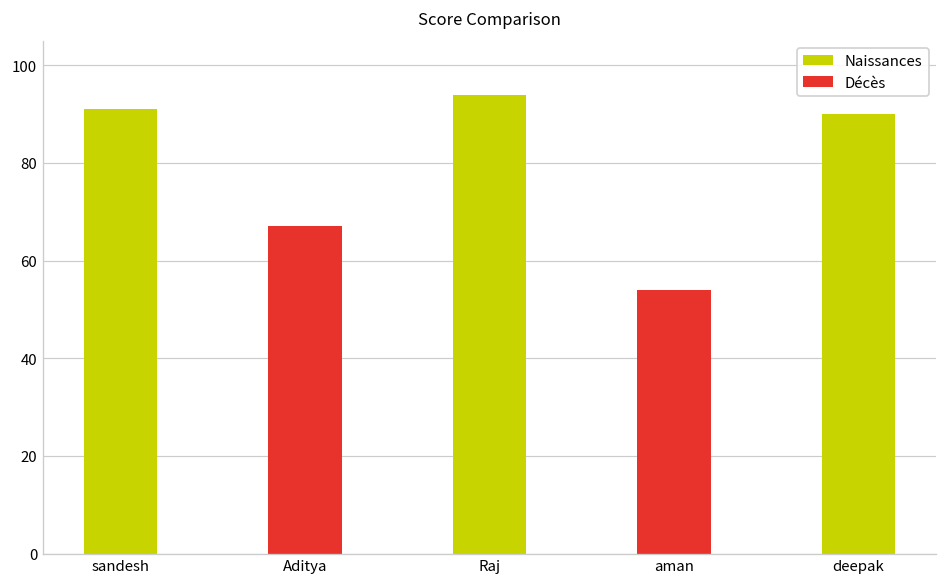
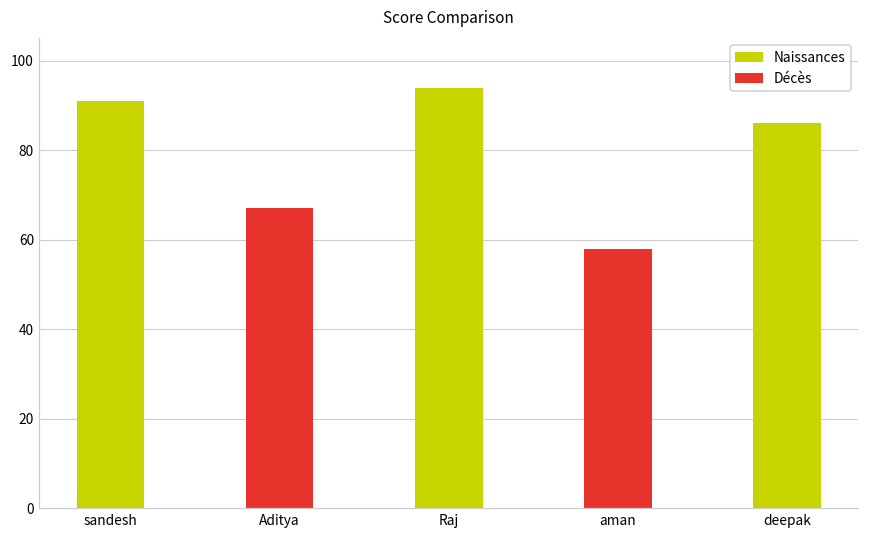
  {
    "sandesh": 91,
    "Aditya": 67,
    "Raj": 94,
-   "aman": 54,
-   "deepak": 90
+   "aman": 58,
+   "deepak": 86
  }
